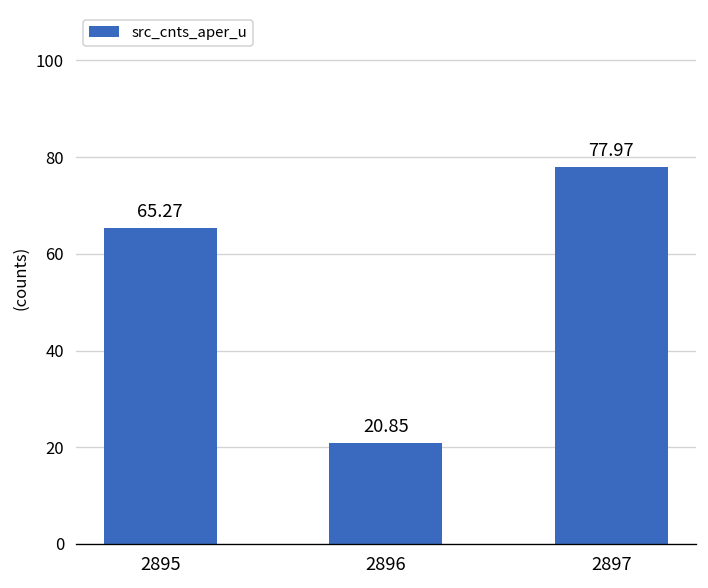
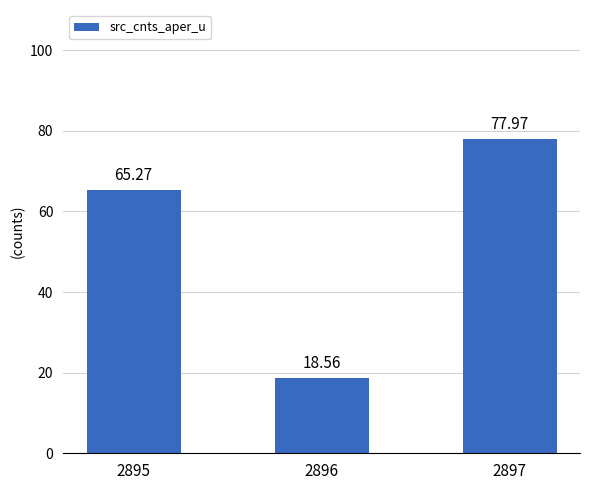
  {
    "2895": 65.27,
-   "2896": 20.85,
+   "2896": 18.56,
    "2897": 77.97
  }
